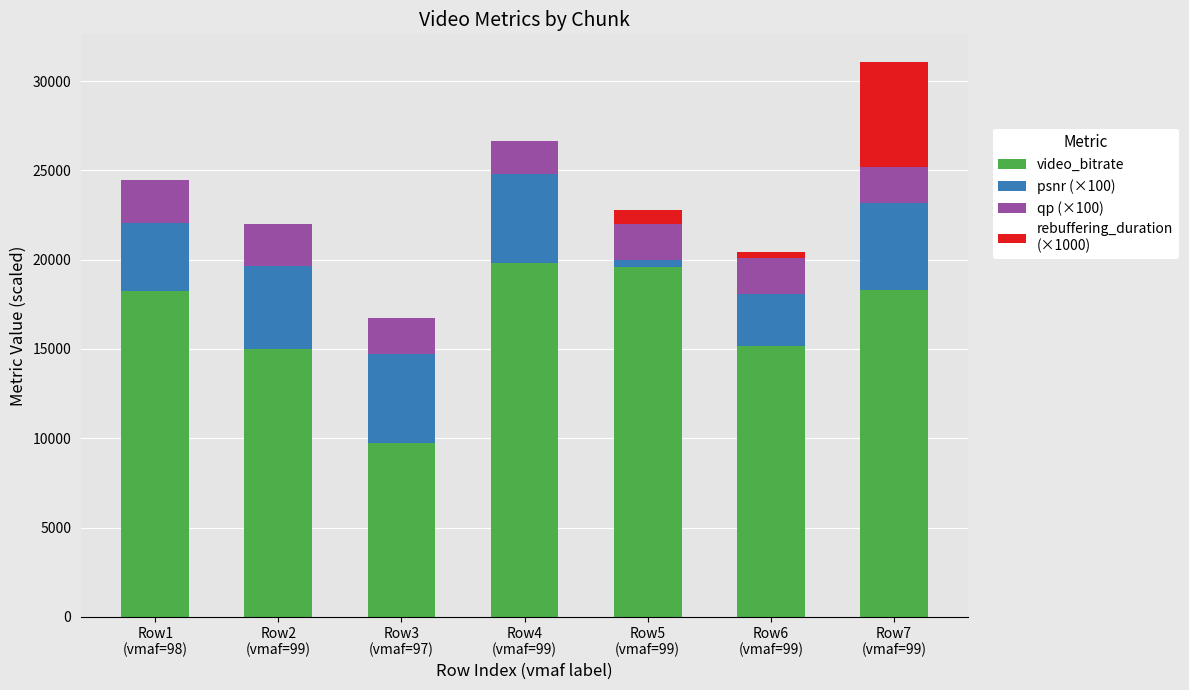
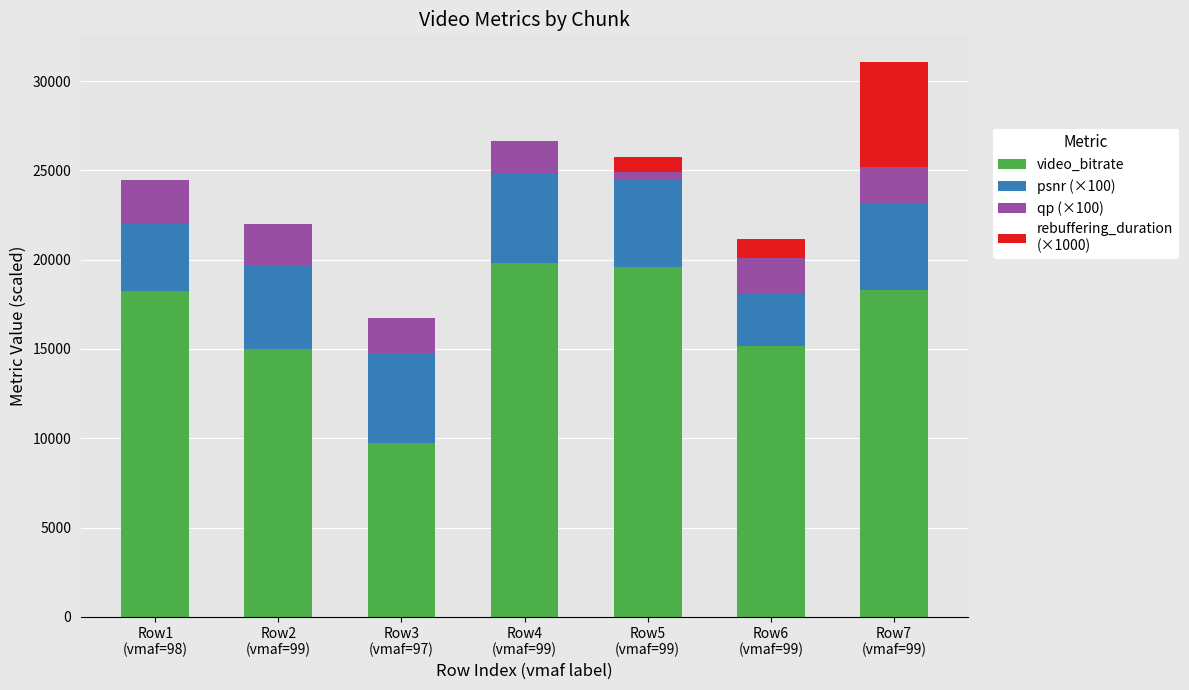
  {
    "video_bitrate": {
      "Row1 (vmaf=98)": 18200,
      "Row2 (vmaf=99)": 15000,
      "Row3 (vmaf=97)": 9700,
      "Row4 (vmaf=99)": 19800,
      "Row5 (vmaf=99)": 19600,
      "Row6 (vmaf=99)": 15200,
      "Row7 (vmaf=99)": 18300
    },
    "psnr (×100)": {
      "Row1 (vmaf=98)": 3800,
      "Row2 (vmaf=99)": 4700,
      "Row3 (vmaf=97)": 5000,
      "Row4 (vmaf=99)": 5000,
-     "Row5 (vmaf=99)": 400,
+     "Row5 (vmaf=99)": 4900,
      "Row6 (vmaf=99)": 2900,
      "Row7 (vmaf=99)": 4900
    },
    "qp (×100)": {
      "Row1 (vmaf=98)": 2400,
      "Row2 (vmaf=99)": 2400,
      "Row3 (vmaf=97)": 2000,
      "Row4 (vmaf=99)": 1900,
-     "Row5 (vmaf=99)": 2000,
+     "Row5 (vmaf=99)": 400,
      "Row6 (vmaf=99)": 2000,
      "Row7 (vmaf=99)": 2000
    },
    "rebuffering_duration (×1000)": {
      "Row1 (vmaf=98)": 0,
      "Row2 (vmaf=99)": 0,
      "Row3 (vmaf=97)": 0,
      "Row4 (vmaf=99)": 0,
      "Row5 (vmaf=99)": 800,
-     "Row6 (vmaf=99)": 300,
+     "Row6 (vmaf=99)": 1100,
      "Row7 (vmaf=99)": 5900
    }
  }
